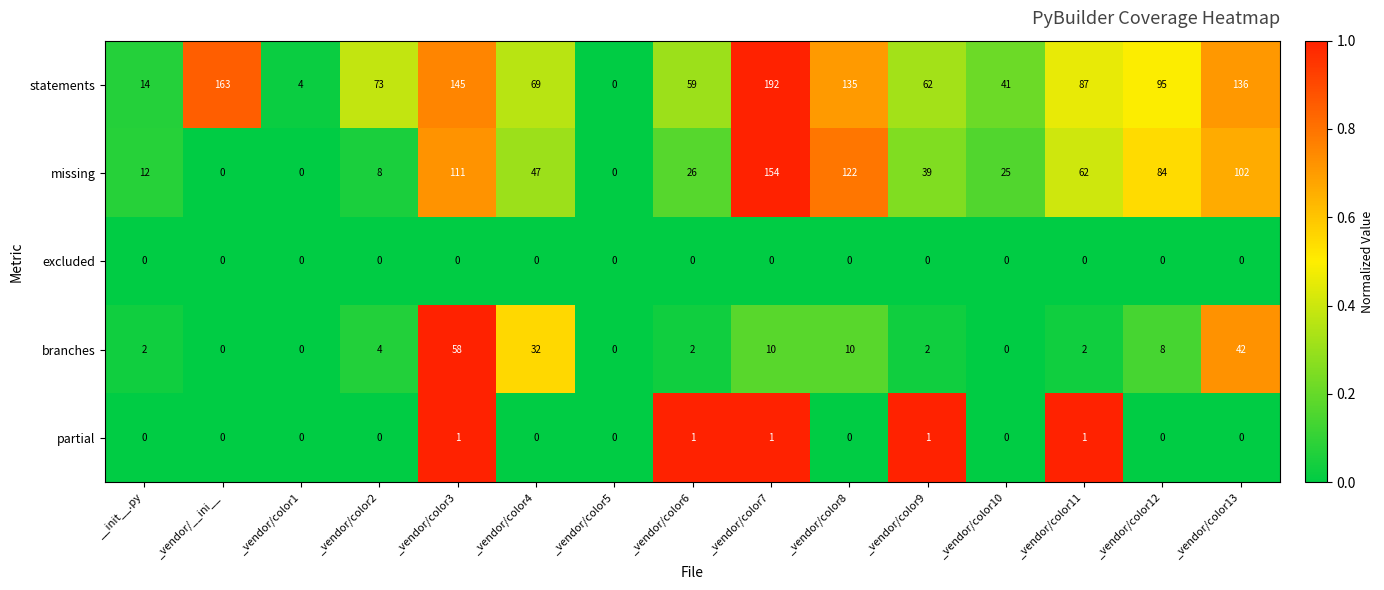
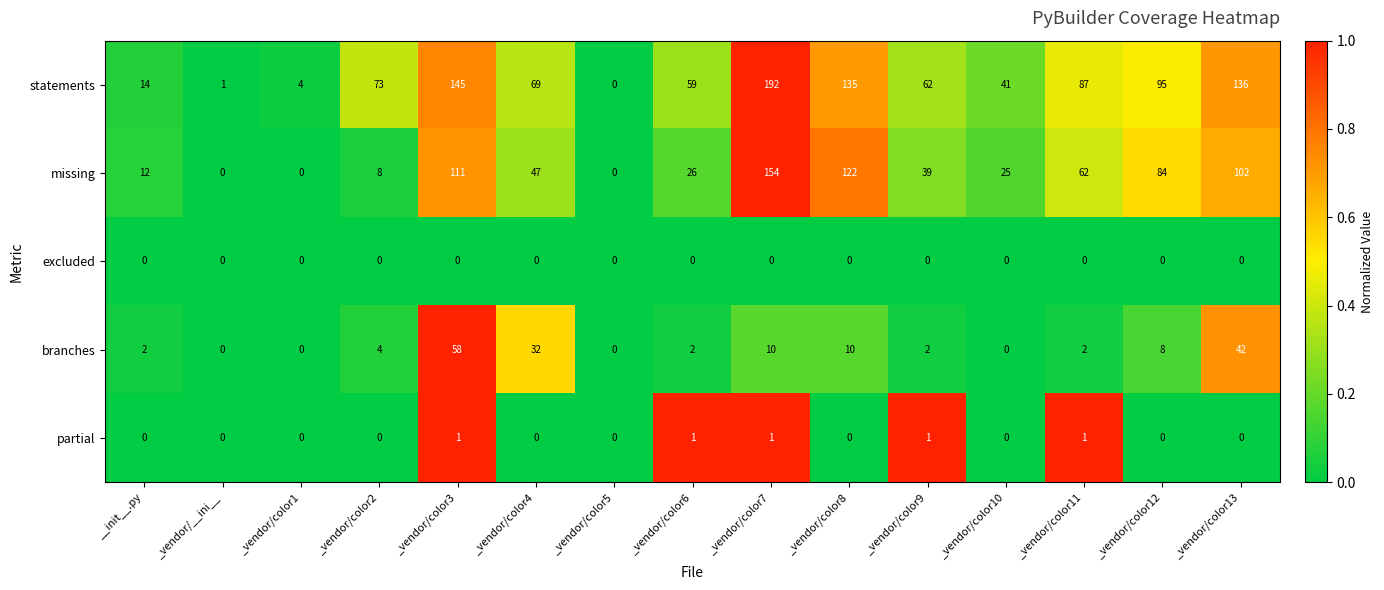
  {
    "statements": {
      "__init__.py": 14,
-     "_vendor/__ini__": 163,
+     "_vendor/__ini__": 1,
      "_vendor/color1": 4,
      "_vendor/color2": 73,
      "_vendor/color3": 145,
      "_vendor/color4": 69,
      "_vendor/color5": 0,
      "_vendor/color6": 59,
      "_vendor/color7": 192,
      "_vendor/color8": 135,
      "_vendor/color9": 62,
      "_vendor/color10": 41,
      "_vendor/color11": 87,
      "_vendor/color12": 95,
      "_vendor/color13": 136
    },
    "missing": {
      "__init__.py": 12,
      "_vendor/__ini__": 0,
      "_vendor/color1": 0,
      "_vendor/color2": 8,
      "_vendor/color3": 111,
      "_vendor/color4": 47,
      "_vendor/color5": 0,
      "_vendor/color6": 26,
      "_vendor/color7": 154,
      "_vendor/color8": 122,
      "_vendor/color9": 39,
      "_vendor/color10": 25,
      "_vendor/color11": 62,
      "_vendor/color12": 84,
      "_vendor/color13": 102
    },
    "excluded": {
      "__init__.py": 0,
      "_vendor/__ini__": 0,
      "_vendor/color1": 0,
      "_vendor/color2": 0,
      "_vendor/color3": 0,
      "_vendor/color4": 0,
      "_vendor/color5": 0,
      "_vendor/color6": 0,
      "_vendor/color7": 0,
      "_vendor/color8": 0,
      "_vendor/color9": 0,
      "_vendor/color10": 0,
      "_vendor/color11": 0,
      "_vendor/color12": 0,
      "_vendor/color13": 0
    },
    "branches": {
      "__init__.py": 2,
      "_vendor/__ini__": 0,
      "_vendor/color1": 0,
      "_vendor/color2": 4,
      "_vendor/color3": 58,
      "_vendor/color4": 32,
      "_vendor/color5": 0,
      "_vendor/color6": 2,
      "_vendor/color7": 10,
      "_vendor/color8": 10,
      "_vendor/color9": 2,
      "_vendor/color10": 0,
      "_vendor/color11": 2,
      "_vendor/color12": 8,
      "_vendor/color13": 42
    },
    "partial": {
      "__init__.py": 0,
      "_vendor/__ini__": 0,
      "_vendor/color1": 0,
      "_vendor/color2": 0,
      "_vendor/color3": 1,
      "_vendor/color4": 0,
      "_vendor/color5": 0,
      "_vendor/color6": 1,
      "_vendor/color7": 1,
      "_vendor/color8": 0,
      "_vendor/color9": 1,
      "_vendor/color10": 0,
      "_vendor/color11": 1,
      "_vendor/color12": 0,
      "_vendor/color13": 0
    }
  }
